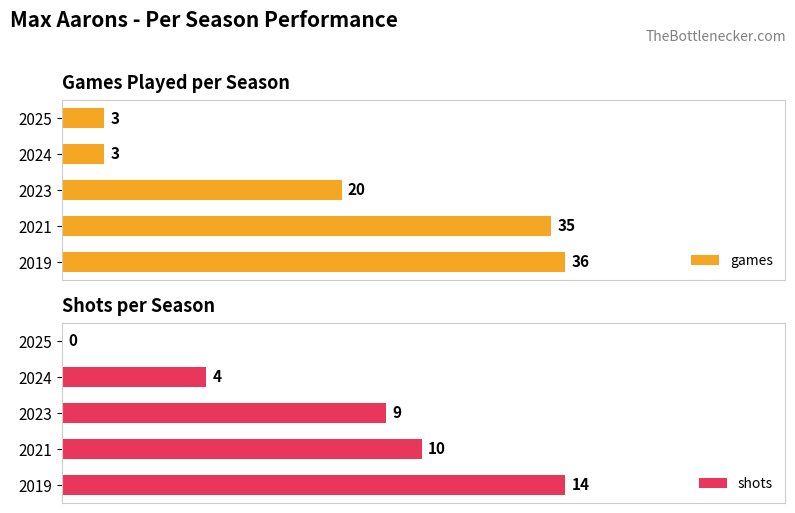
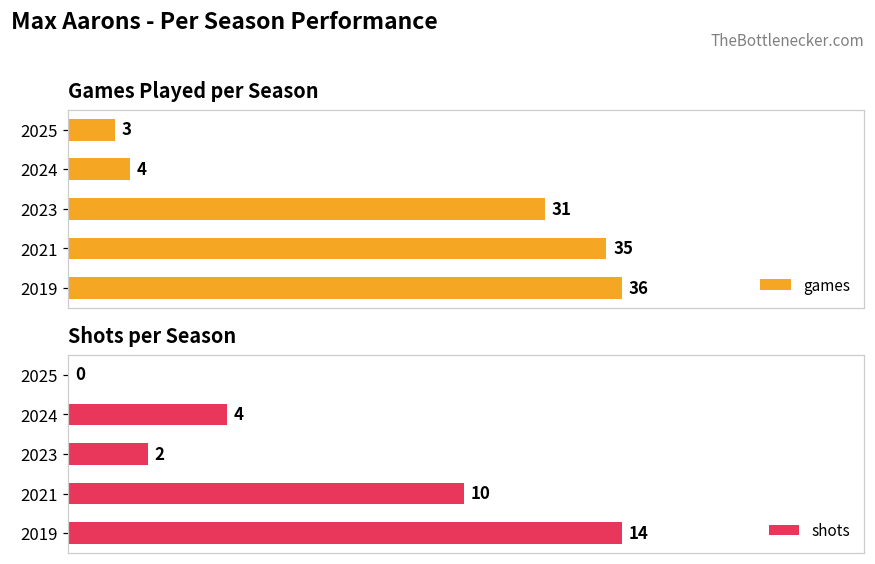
  {
    "Games Played per Season": {
      "2025": 3,
-     "2024": 3,
-     "2023": 20,
+     "2024": 4,
+     "2023": 31,
      "2021": 35,
      "2019": 36
    },
    "Shots per Season": {
      "2025": 0,
      "2024": 4,
-     "2023": 9,
+     "2023": 2,
      "2021": 10,
      "2019": 14
    }
  }
